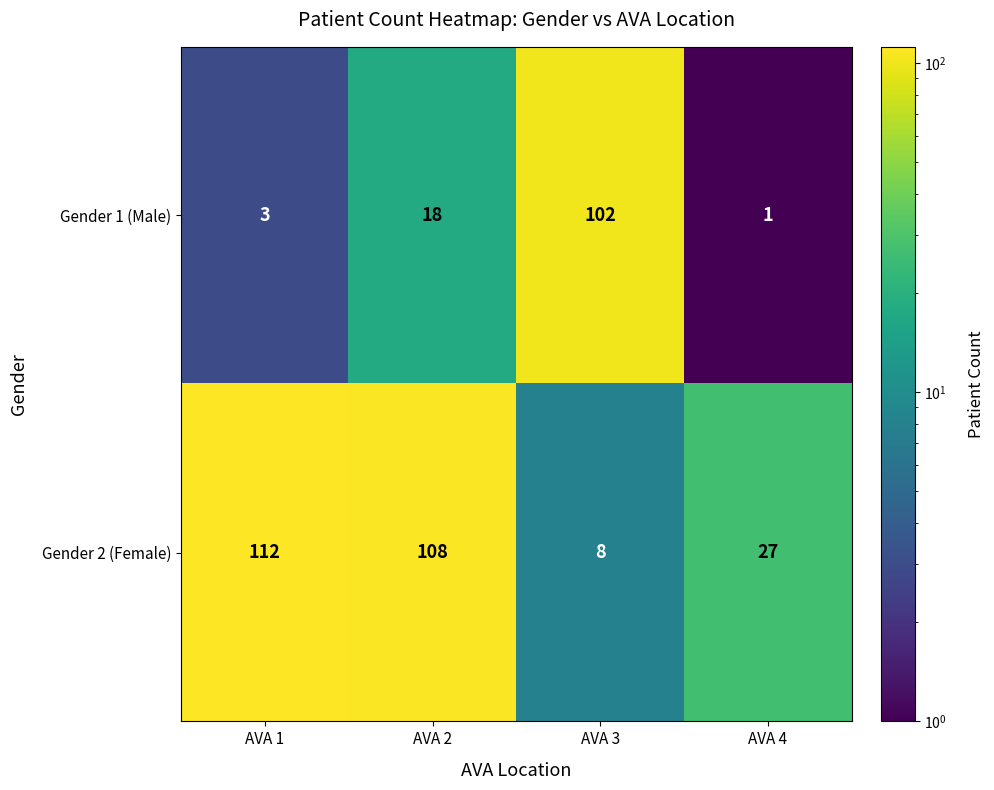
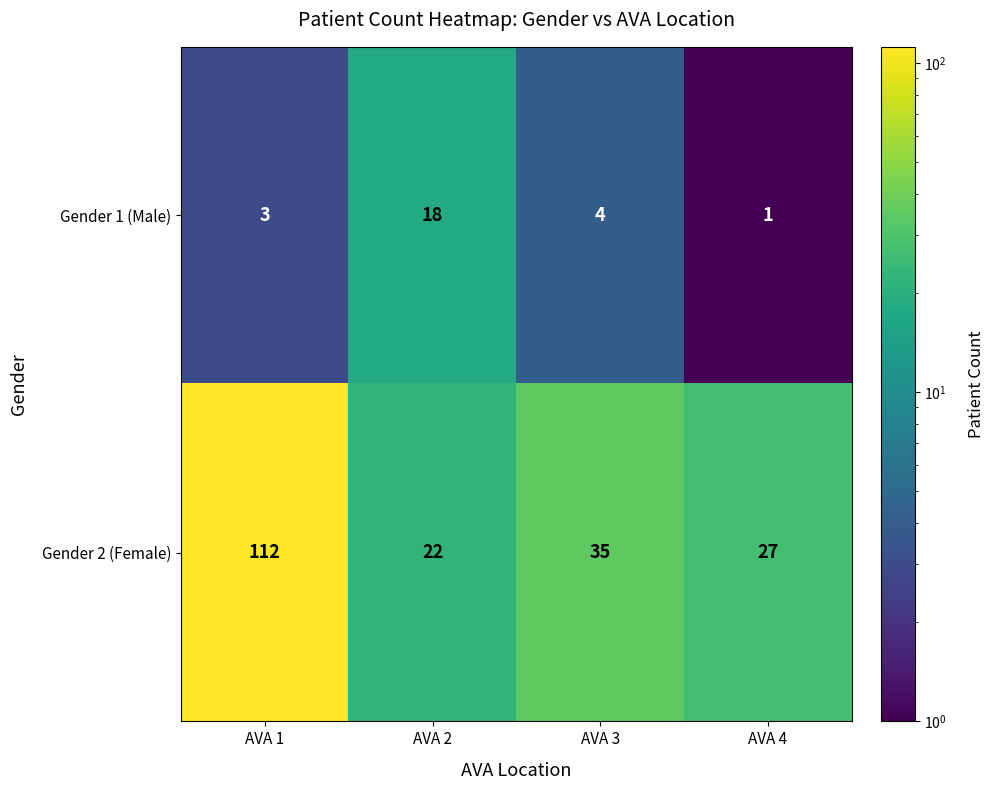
  {
    "Gender 1 (Male)": {
      "AVA 1": 3,
      "AVA 2": 18,
-     "AVA 3": 102,
+     "AVA 3": 4,
      "AVA 4": 1
    },
    "Gender 2 (Female)": {
      "AVA 1": 112,
-     "AVA 2": 108,
-     "AVA 3": 8,
+     "AVA 2": 22,
+     "AVA 3": 35,
      "AVA 4": 27
    }
  }
